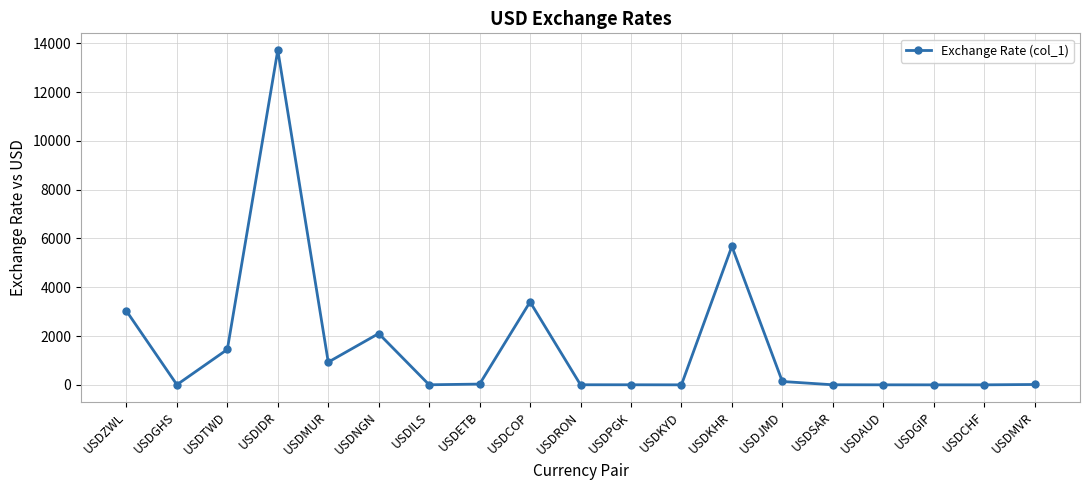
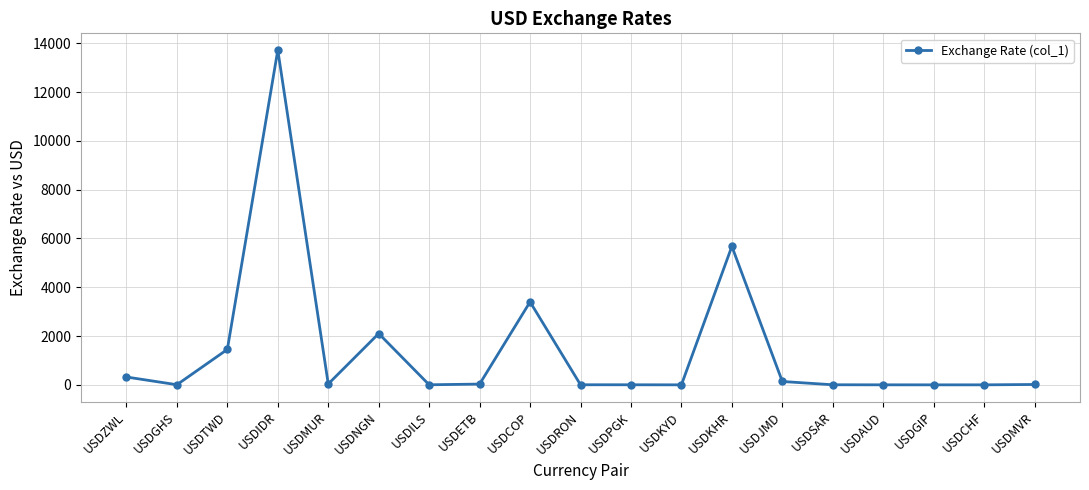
  {
-   "USDZWL": 3000,
+   "USDZWL": 300,
    "USDGHS": 0,
    "USDTWD": 1500,
    "USDIDR": 13700,
-   "USDMUR": 900,
+   "USDMUR": 0,
    "USDNGN": 2100,
    "USDILS": 0,
    "USDETB": 0,
    "USDCOP": 3400,
    "USDRON": 0,
    "USDPGK": 0,
    "USDKYD": 0,
    "USDKHR": 5700,
    "USDJMD": 100,
    "USDSAR": 0,
    "USDAUD": 0,
    "USDGIP": 0,
    "USDCHF": 0,
    "USDMVR": 0
  }
